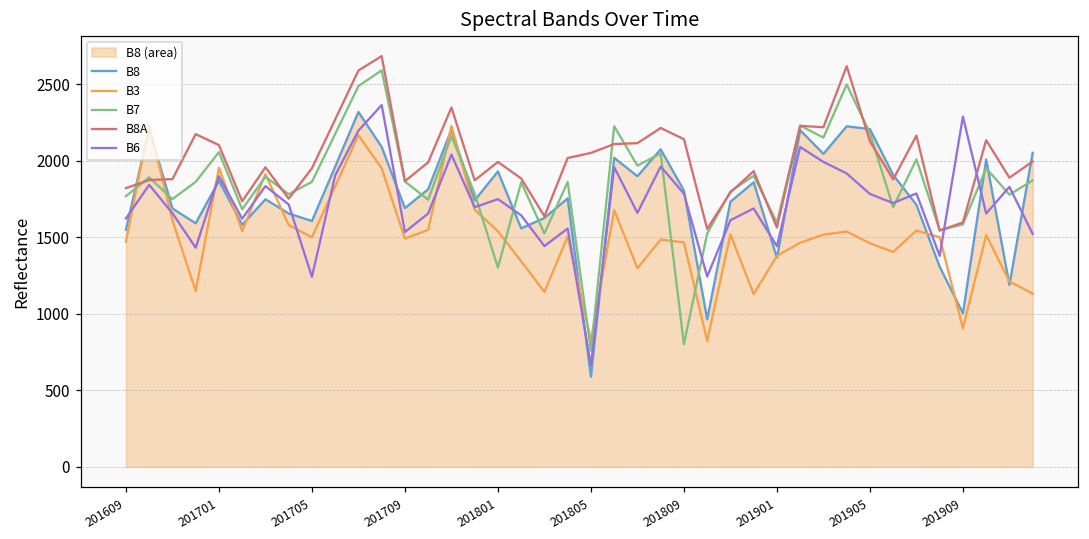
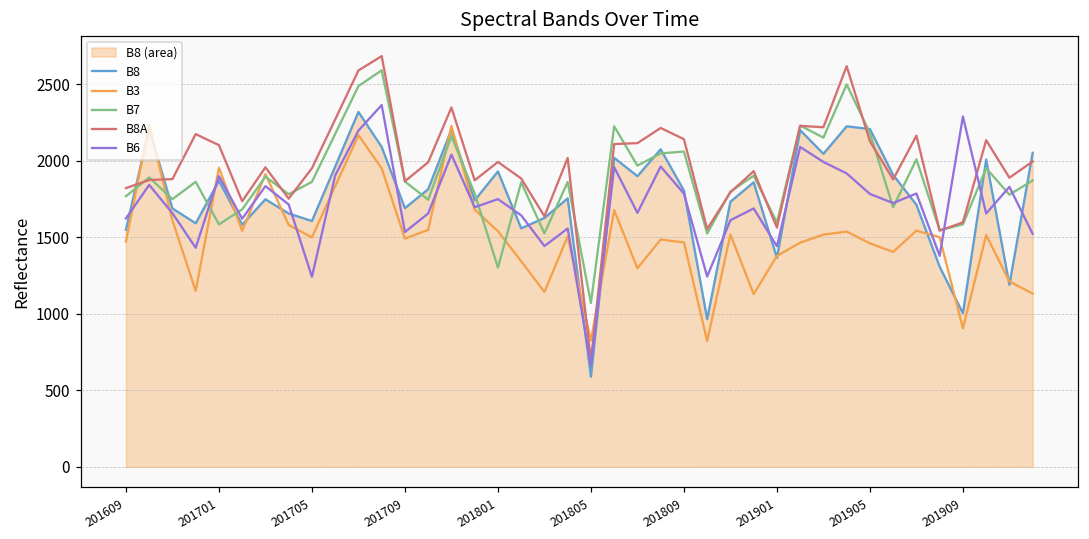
  {
    "B7": {
      "201609": 1770,
-     "201701": 2060,
+     "201701": 1590,
      "201705": 1860,
      "201801": 1300,
-     "201805": 760,
-     "201809": 800,
+     "201805": 1070,
+     "201809": 2060,
      "201901": 1600,
      "201905": 2180
    },
    "B8A": {
      "201609": 1820,
      "201701": 2100,
      "201705": 1950,
      "201801": 1990,
-     "201805": 2050,
+     "201805": 700,
      "201809": 2140,
      "201901": 1560,
      "201905": 2130
    },
    "B6": {
      "201609": 1620,
      "201701": 1900,
      "201705": 1240,
      "201709": 1540,
      "201801": 1750,
      "201805": 660,
      "201809": 1790,
      "201901": 1440,
      "201905": 1780,
      "201909": 2290
    }
  }
